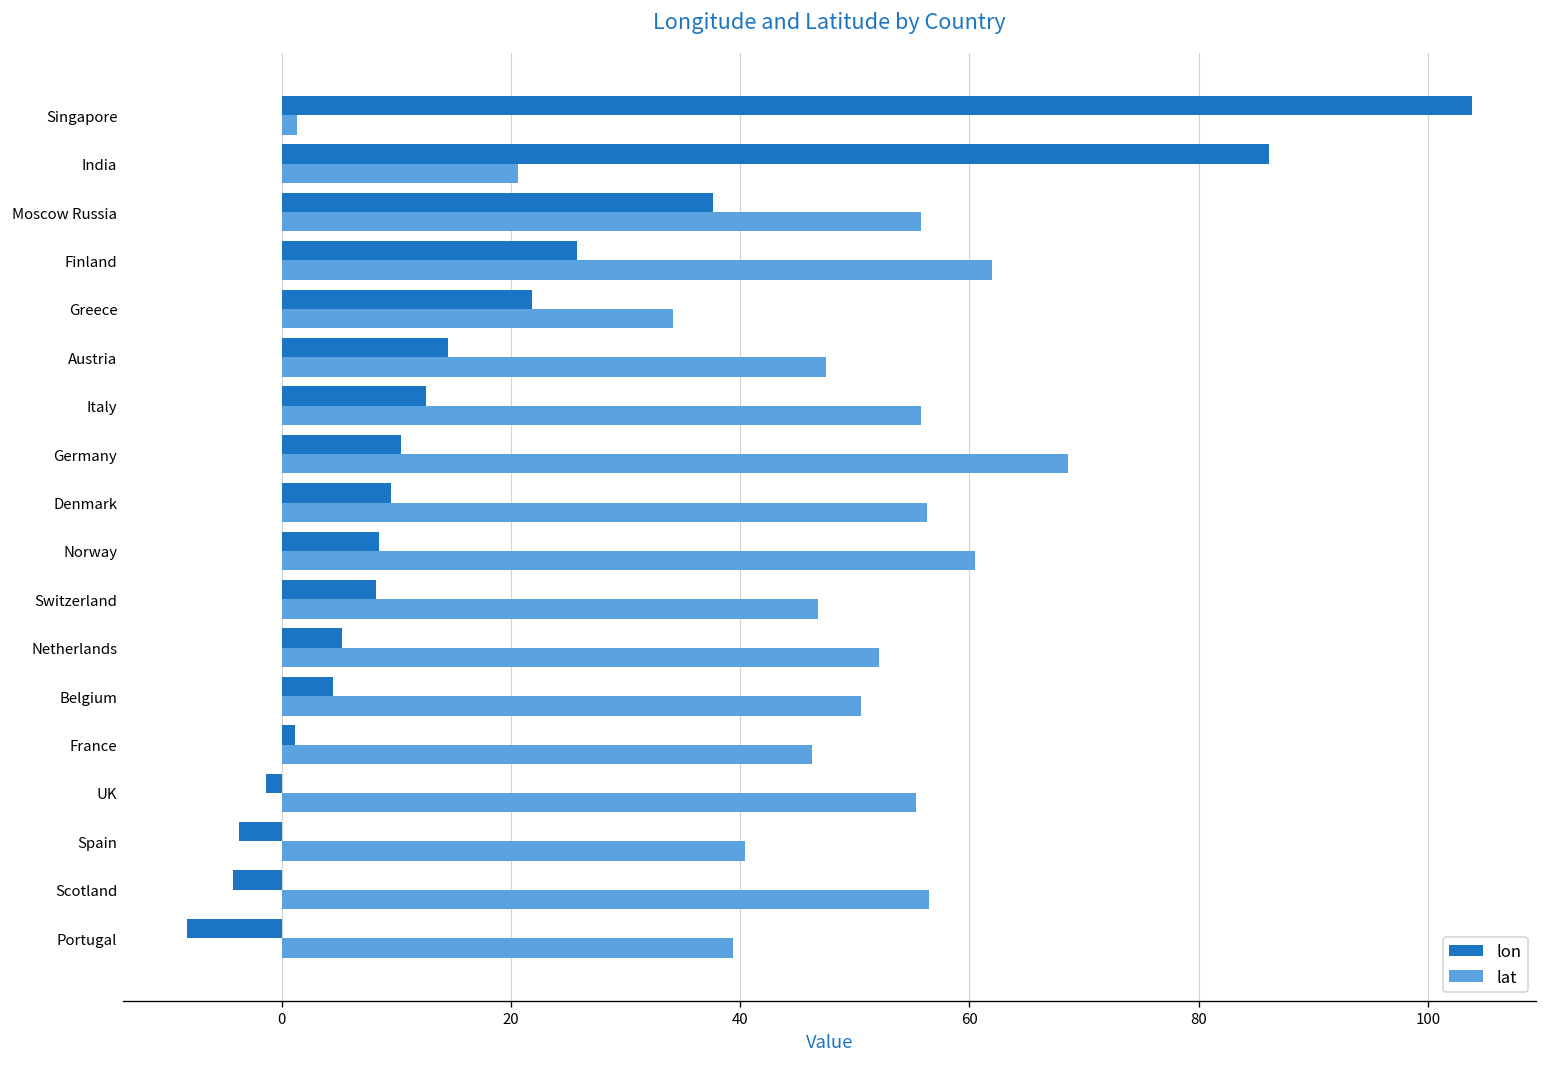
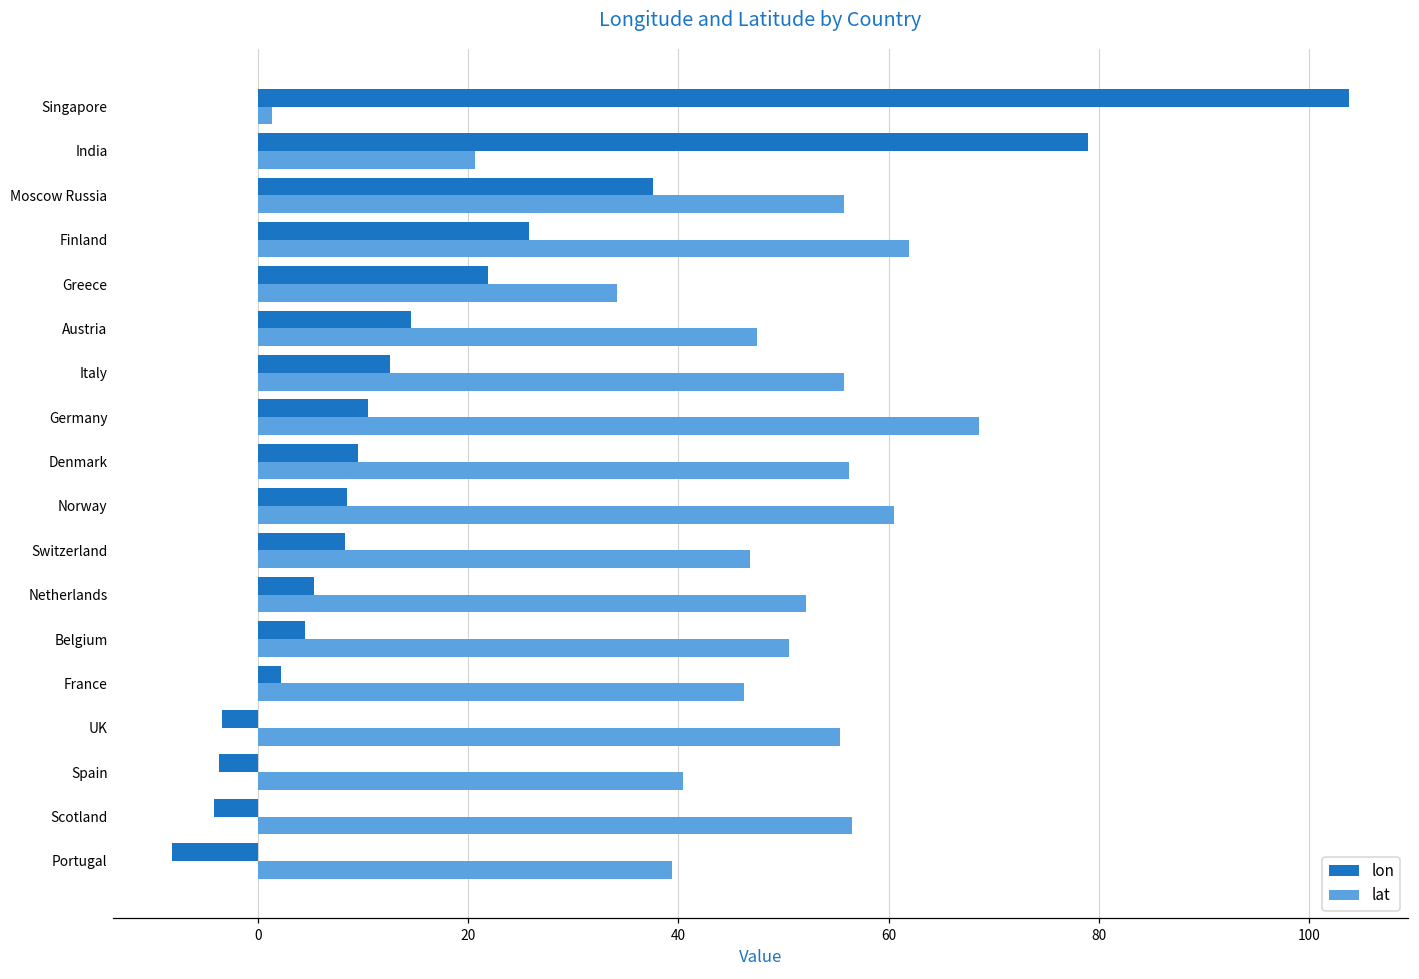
  {
    "lon": {
      "Singapore": 104,
-     "India": 86,
+     "India": 79,
      "Moscow Russia": 38,
      "Finland": 26,
      "Greece": 22,
      "Austria": 15,
      "Italy": 13,
      "Germany": 10,
      "Denmark": 10,
      "Norway": 8,
      "Switzerland": 8,
      "Netherlands": 5,
      "Belgium": 4,
-     "France": 1,
-     "UK": -1,
+     "France": 2,
+     "UK": -3,
      "Spain": -4,
      "Scotland": -4,
      "Portugal": -8
    },
    "lat": {
      "Singapore": 1,
      "India": 21,
      "Moscow Russia": 56,
      "Finland": 62,
      "Greece": 34,
      "Austria": 48,
      "Italy": 56,
      "Germany": 69,
      "Denmark": 56,
      "Norway": 60,
      "Switzerland": 47,
      "Netherlands": 52,
      "Belgium": 51,
      "France": 46,
      "UK": 55,
      "Spain": 40,
      "Scotland": 56,
      "Portugal": 39
    }
  }
